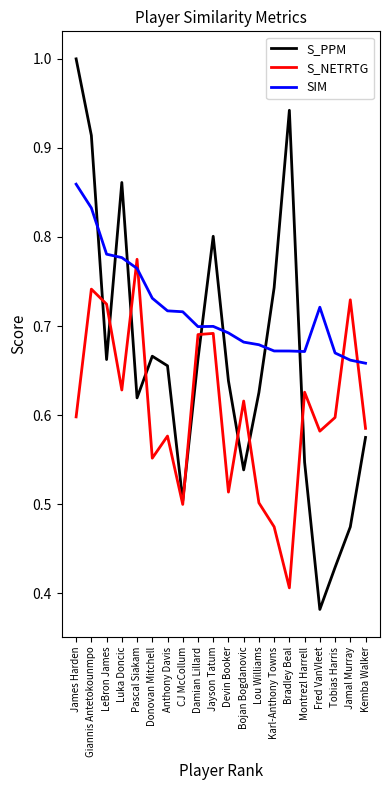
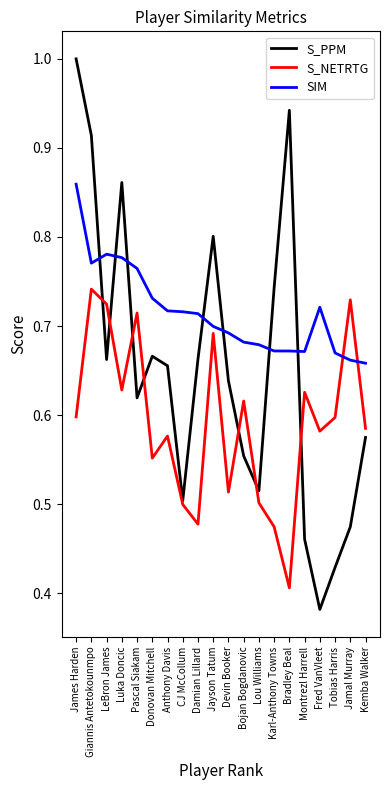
  {
    "S_PPM": {
      "James Harden": 1.00,
      "Giannis Antetokounmpo": 0.91,
      "LeBron James": 0.66,
      "Luka Doncic": 0.86,
      "Pascal Siakam": 0.62,
      "Donovan Mitchell": 0.67,
      "Anthony Davis": 0.66,
      "CJ McCollum": 0.50,
      "Damian Lillard": 0.66,
      "Jayson Tatum": 0.80,
      "Devin Booker": 0.64,
-     "Bojan Bogdanovic": 0.54,
-     "Lou Williams": 0.63,
+     "Bojan Bogdanovic": 0.55,
+     "Lou Williams": 0.51,
      "Karl-Anthony Towns": 0.74,
      "Bradley Beal": 0.94,
-     "Montrezl Harrell": 0.55,
+     "Montrezl Harrell": 0.46,
      "Fred VanVleet": 0.38,
      "Tobias Harris": 0.43,
      "Jamal Murray": 0.47,
      "Kemba Walker": 0.57
    },
    "S_NETRTG": {
      "James Harden": 0.60,
      "Giannis Antetokounmpo": 0.74,
      "LeBron James": 0.72,
      "Luka Doncic": 0.63,
-     "Pascal Siakam": 0.77,
+     "Pascal Siakam": 0.71,
      "Donovan Mitchell": 0.55,
      "Anthony Davis": 0.58,
      "CJ McCollum": 0.50,
-     "Damian Lillard": 0.69,
+     "Damian Lillard": 0.48,
      "Jayson Tatum": 0.69,
      "Devin Booker": 0.51,
      "Bojan Bogdanovic": 0.62,
      "Lou Williams": 0.50,
      "Karl-Anthony Towns": 0.47,
      "Bradley Beal": 0.41,
      "Montrezl Harrell": 0.63,
      "Fred VanVleet": 0.58,
      "Tobias Harris": 0.60,
      "Jamal Murray": 0.73,
      "Kemba Walker": 0.59
    },
    "SIM": {
      "James Harden": 0.86,
-     "Giannis Antetokounmpo": 0.83,
+     "Giannis Antetokounmpo": 0.77,
      "LeBron James": 0.78,
      "Luka Doncic": 0.78,
      "Pascal Siakam": 0.76,
      "Donovan Mitchell": 0.73,
      "Anthony Davis": 0.72,
      "CJ McCollum": 0.72,
-     "Damian Lillard": 0.70,
+     "Damian Lillard": 0.71,
      "Jayson Tatum": 0.70,
      "Devin Booker": 0.69,
      "Bojan Bogdanovic": 0.68,
      "Lou Williams": 0.68,
      "Karl-Anthony Towns": 0.67,
      "Bradley Beal": 0.67,
      "Montrezl Harrell": 0.67,
      "Fred VanVleet": 0.72,
      "Tobias Harris": 0.67,
      "Jamal Murray": 0.66,
      "Kemba Walker": 0.66
    }
  }
